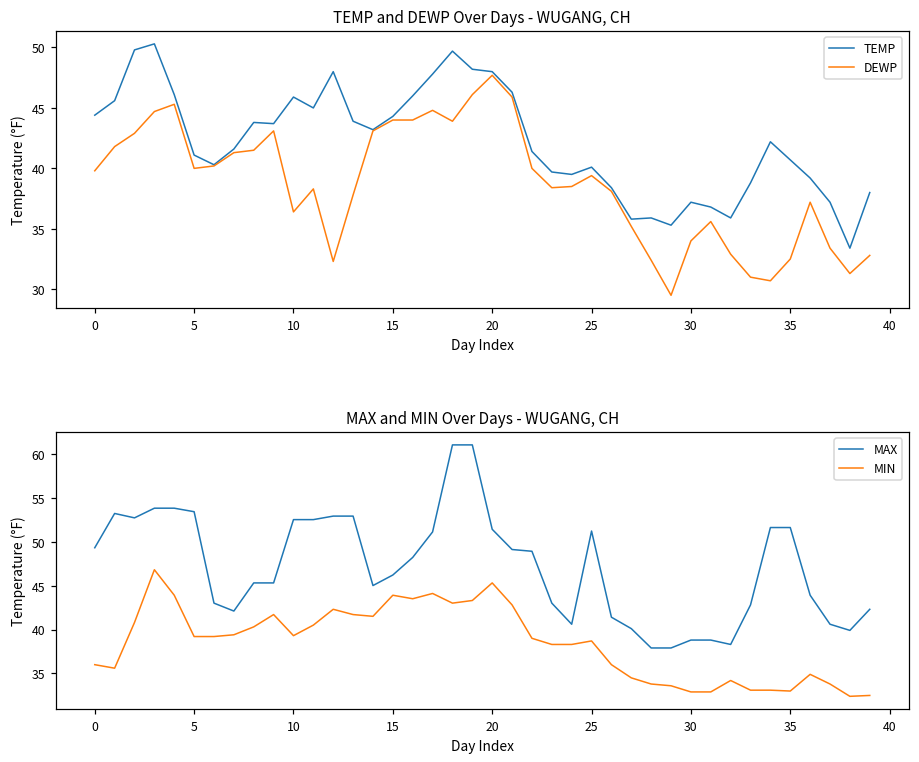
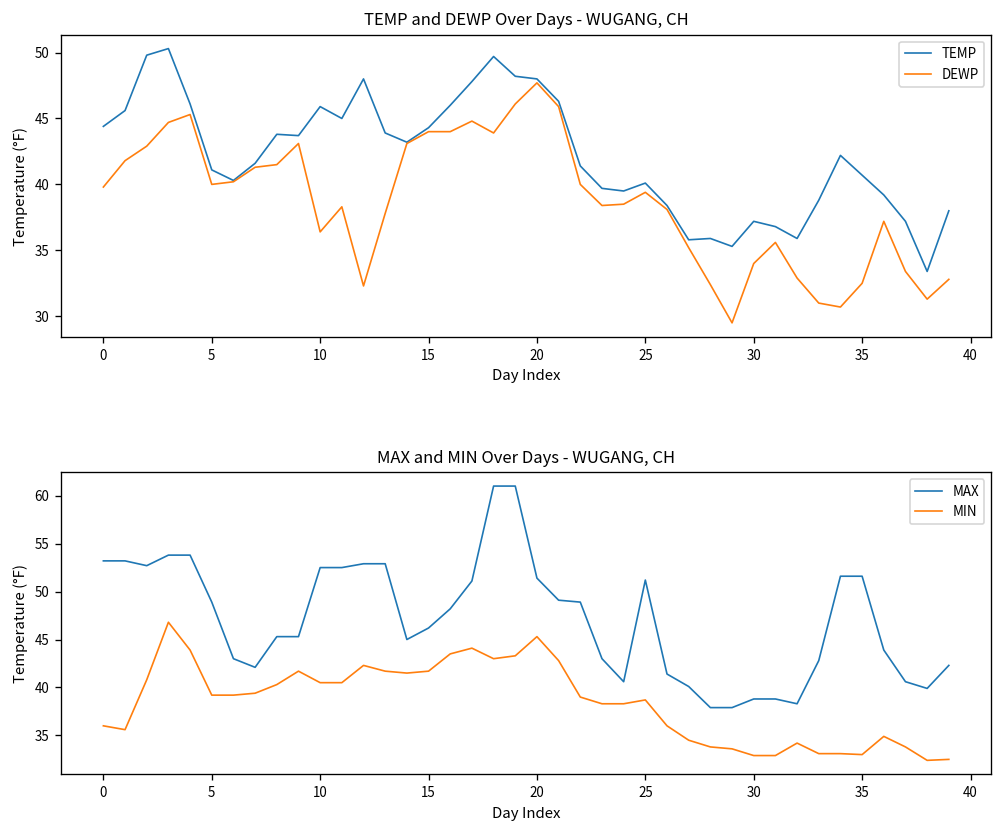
  {
    "TEMP and DEWP Over Days - WUGANG, CH": {
      "TEMP": {
        "0": 44.4,
        "5": 41.1,
        "10": 45.9,
        "15": 44.3,
        "20": 48.0,
        "25": 40.1,
        "30": 37.2,
        "35": 40.7
      },
      "DEWP": {
        "0": 39.8,
        "5": 40.0,
        "10": 36.4,
        "15": 44.0,
        "20": 47.7,
        "25": 39.4,
        "30": 34.0,
        "35": 32.5
      }
    },
    "MAX and MIN Over Days - WUGANG, CH": {
      "MAX": {
-       "0": 49,
-       "5": 53,
+       "0": 53,
+       "5": 49,
        "10": 53,
        "15": 46,
        "20": 51,
        "25": 51,
        "30": 39,
        "35": 52
      },
      "MIN": {
        "0": 36,
        "5": 39,
-       "10": 39,
-       "15": 44,
+       "10": 41,
+       "15": 42,
        "20": 45,
        "25": 39,
        "30": 33,
        "35": 33
      }
    }
  }
